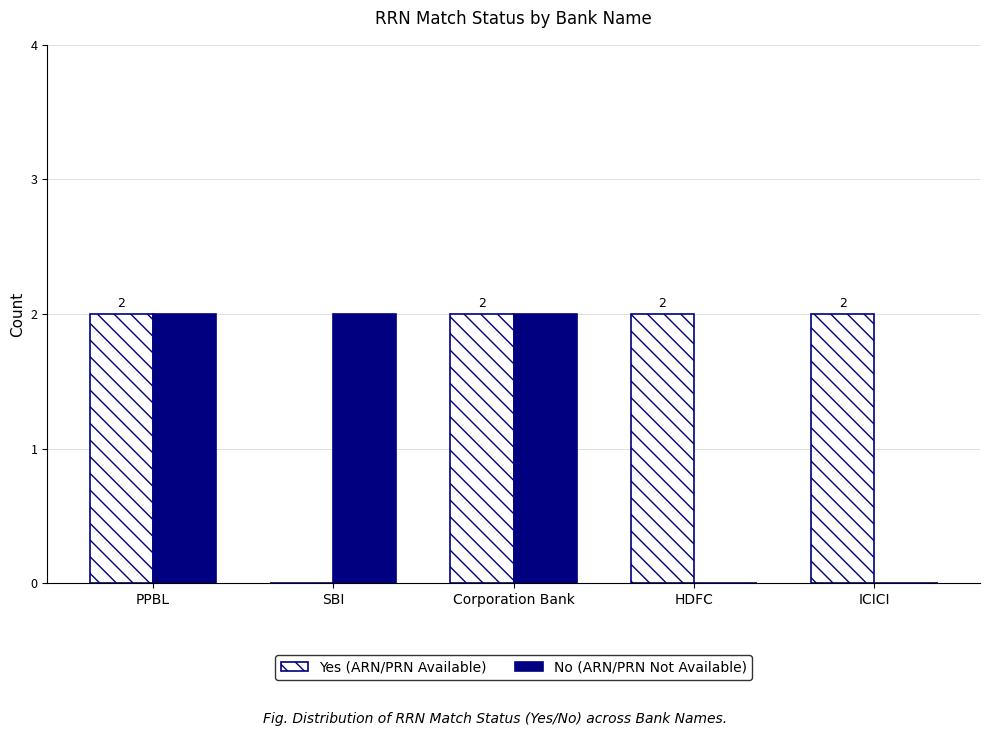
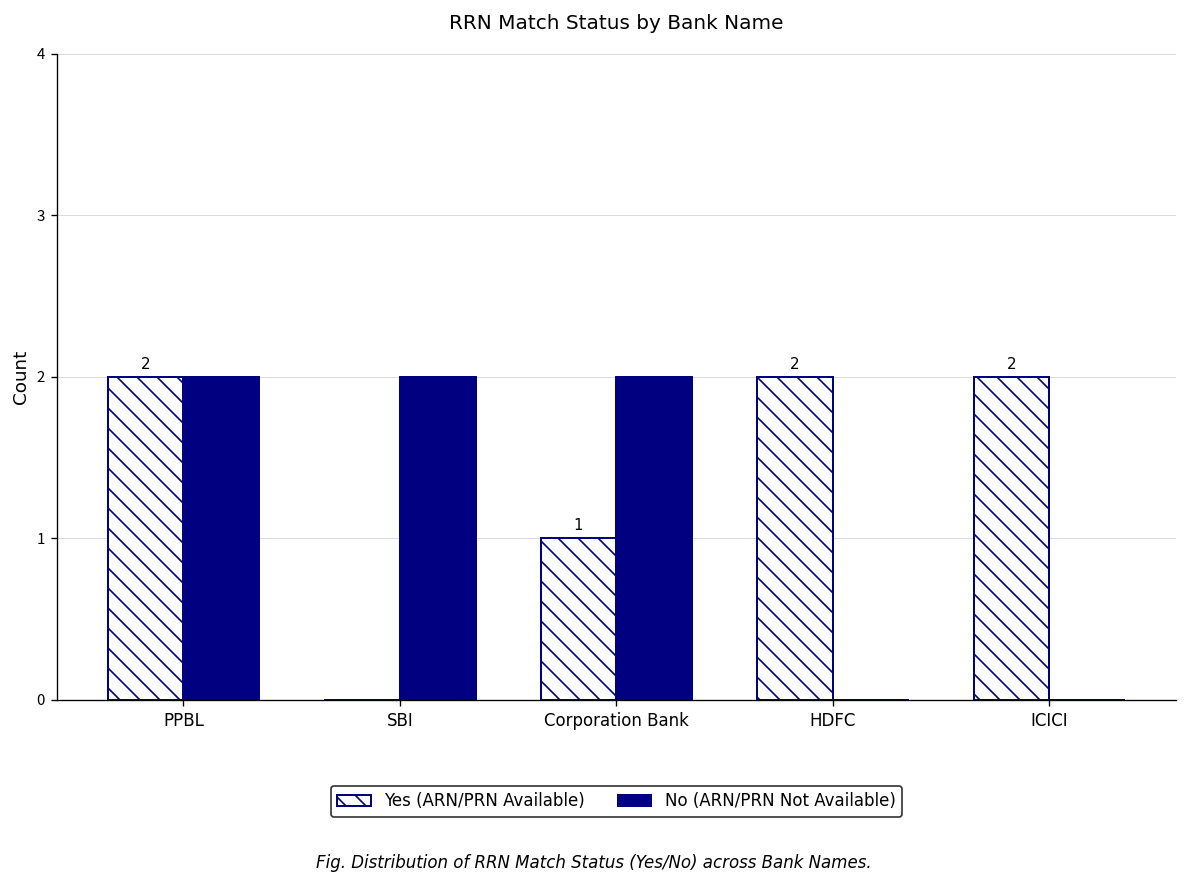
  {
    "Yes (ARN/PRN Available)": {
      "PPBL": 2,
-     "Corporation Bank": 2,
+     "Corporation Bank": 1,
      "HDFC": 2,
      "ICICI": 2
    },
    "No (ARN/PRN Not Available)": {
      "PPBL": 2.00,
      "SBI": 2.00,
      "Corporation Bank": 2.00,
      "HDFC": 0.00,
      "ICICI": 0.00
    }
  }
